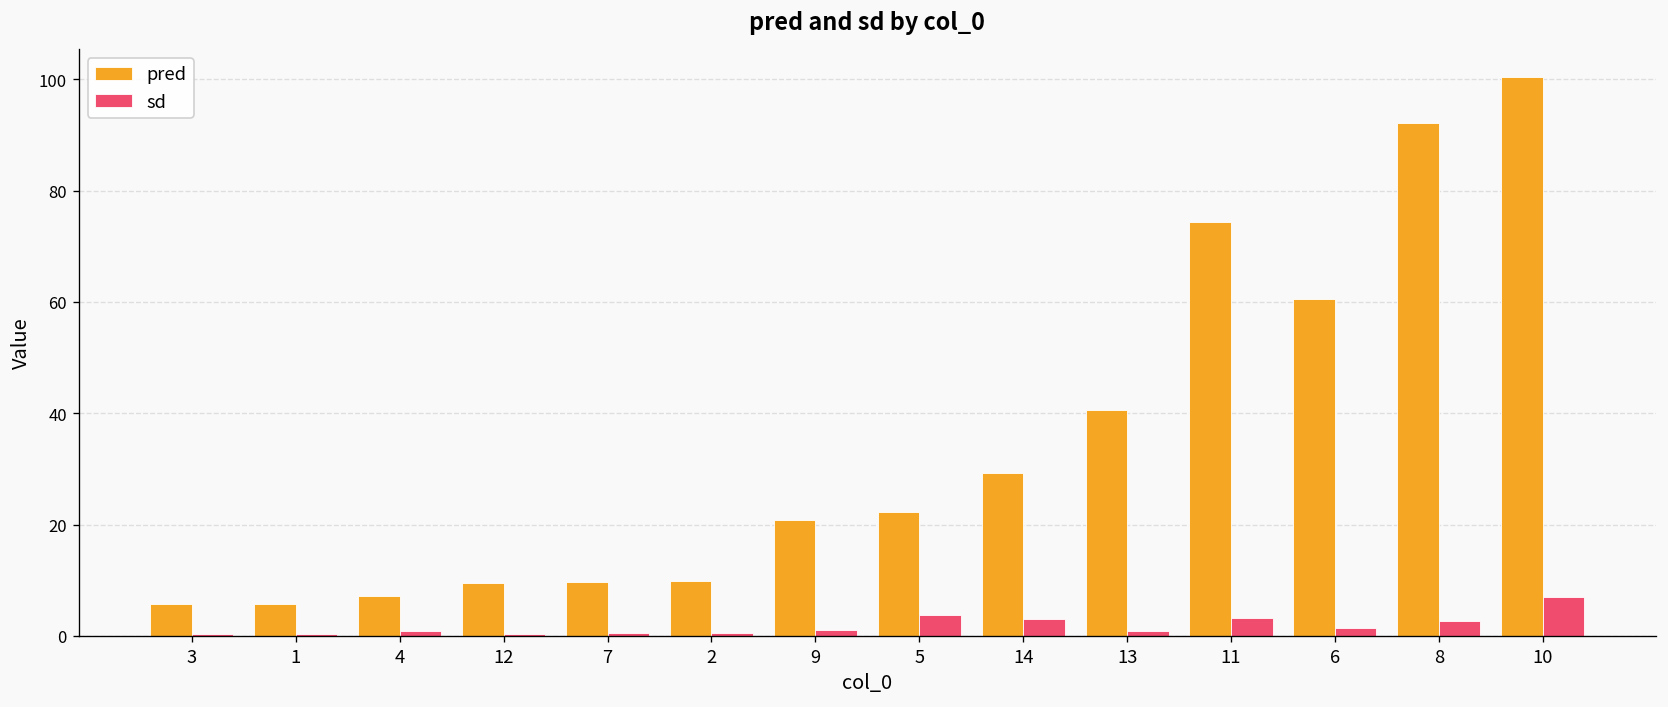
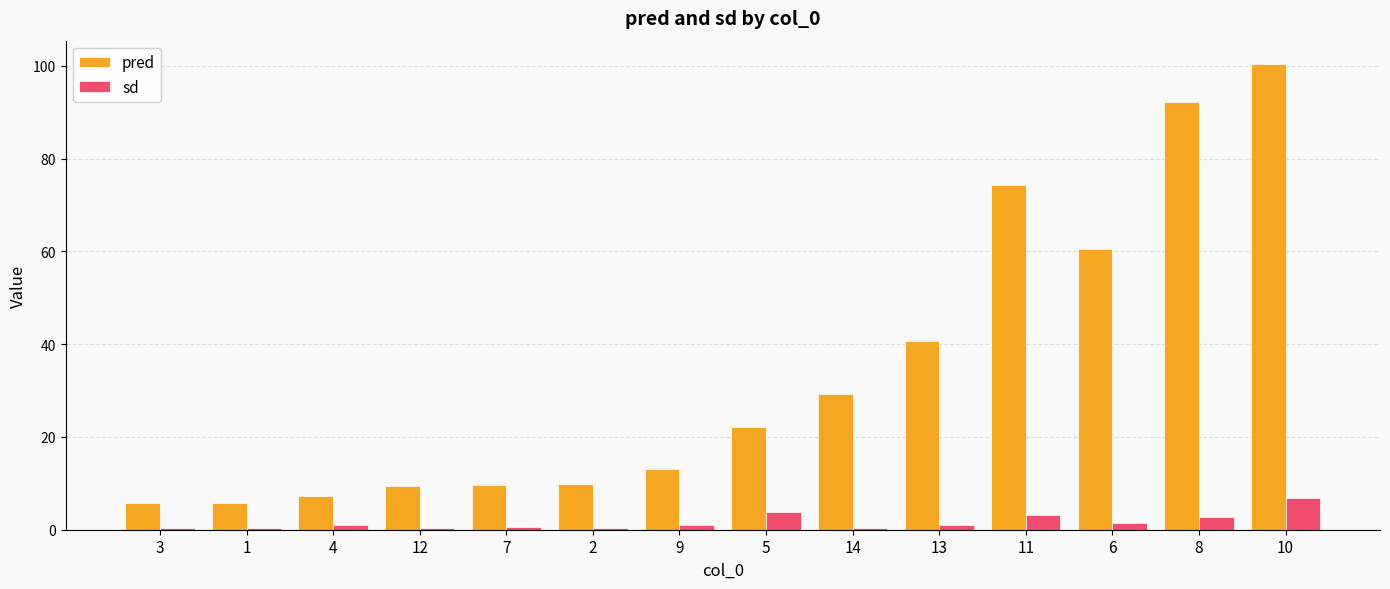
  {
    "pred": {
      "3": 6,
      "1": 6,
      "4": 7,
      "12": 9,
      "7": 10,
      "2": 10,
-     "9": 21,
+     "9": 13,
      "5": 22,
      "14": 29,
      "13": 41,
      "11": 74,
      "6": 61,
      "8": 92,
      "10": 100
    },
    "sd": {
      "4": 1,
      "9": 1,
      "5": 4,
-     "14": 3,
+     "14": 0,
      "13": 1,
      "11": 3,
      "6": 1,
      "8": 3,
      "10": 7
    }
  }
